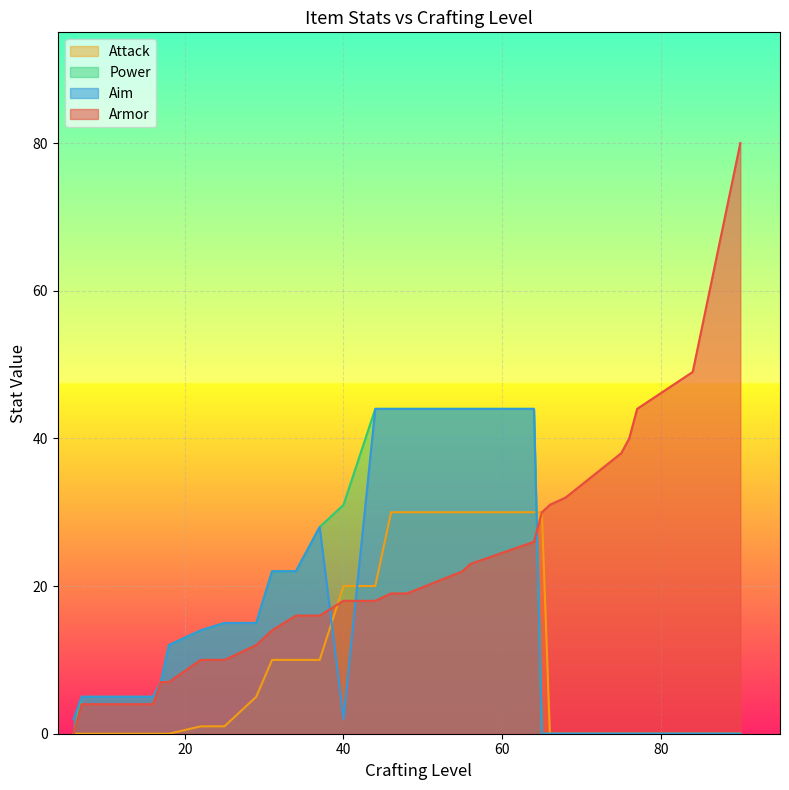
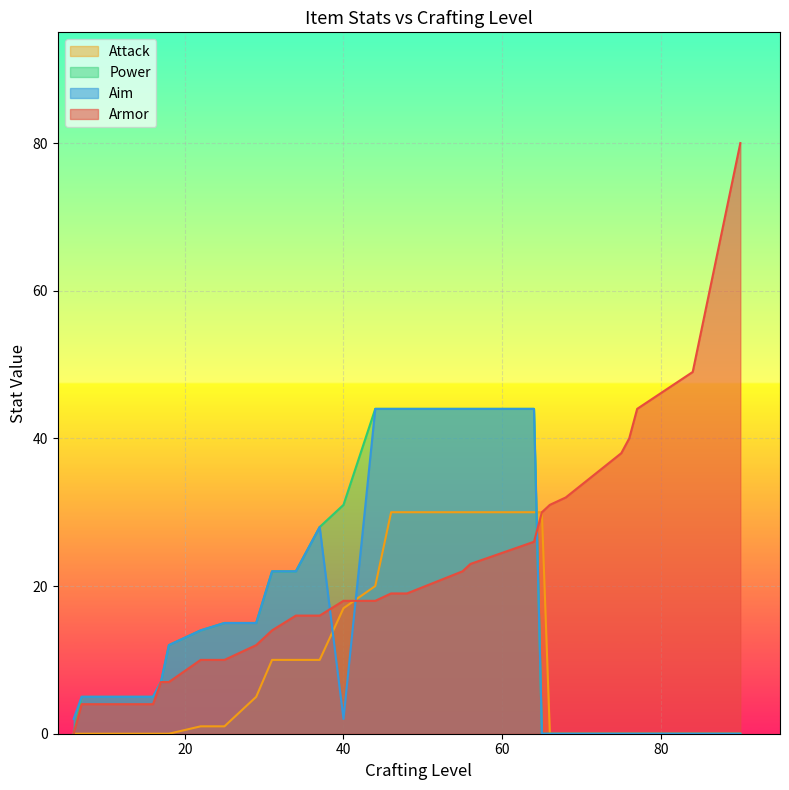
  {
    "Attack": {
-     "40": 20
+     "40": 17
    },
    "Power": {
      "40": 31
    },
    "Aim": {
      "40": 2
    },
    "Armor": {
      "40": 18
    }
  }
